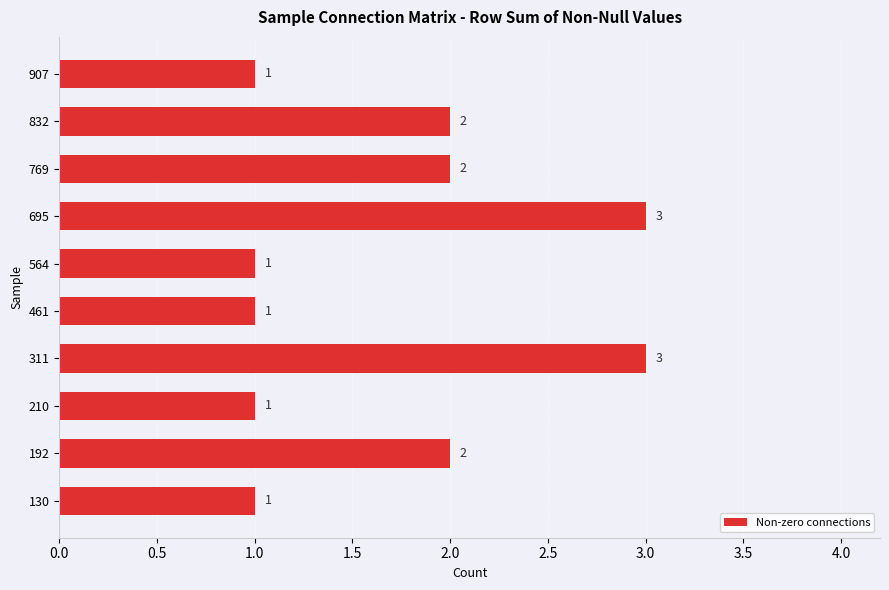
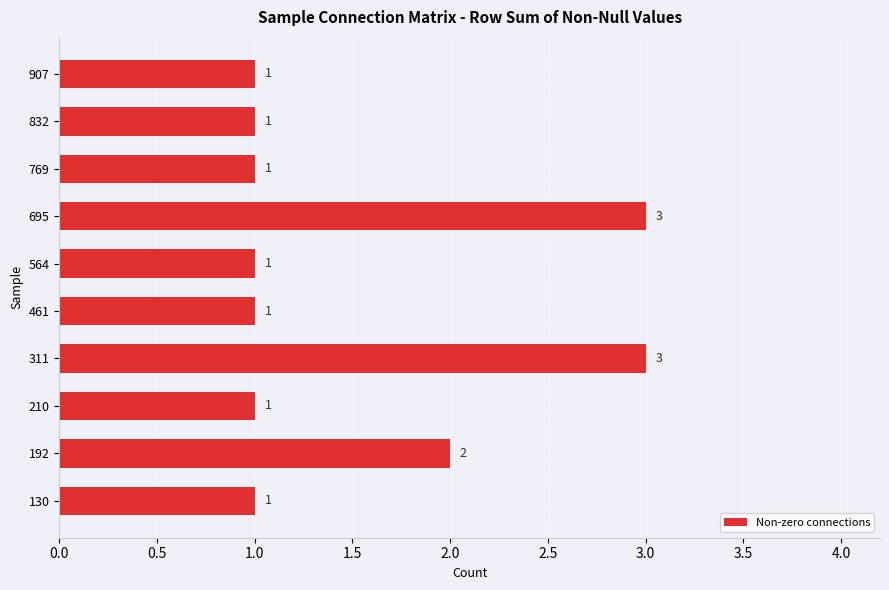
  {
    "907": 1,
-   "832": 2,
-   "769": 2,
+   "832": 1,
+   "769": 1,
    "695": 3,
    "564": 1,
    "461": 1,
    "311": 3,
    "210": 1,
    "192": 2,
    "130": 1
  }
